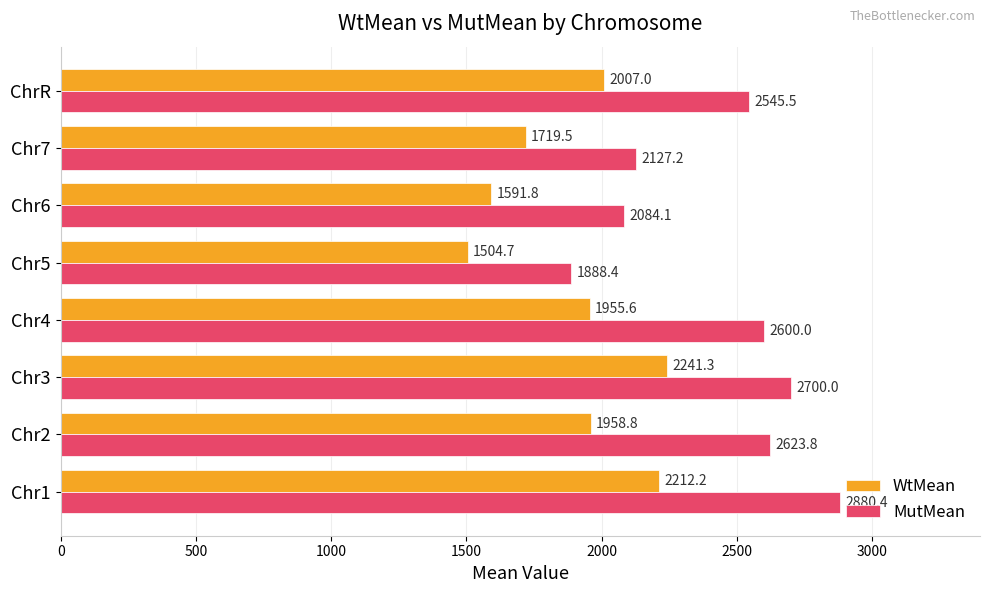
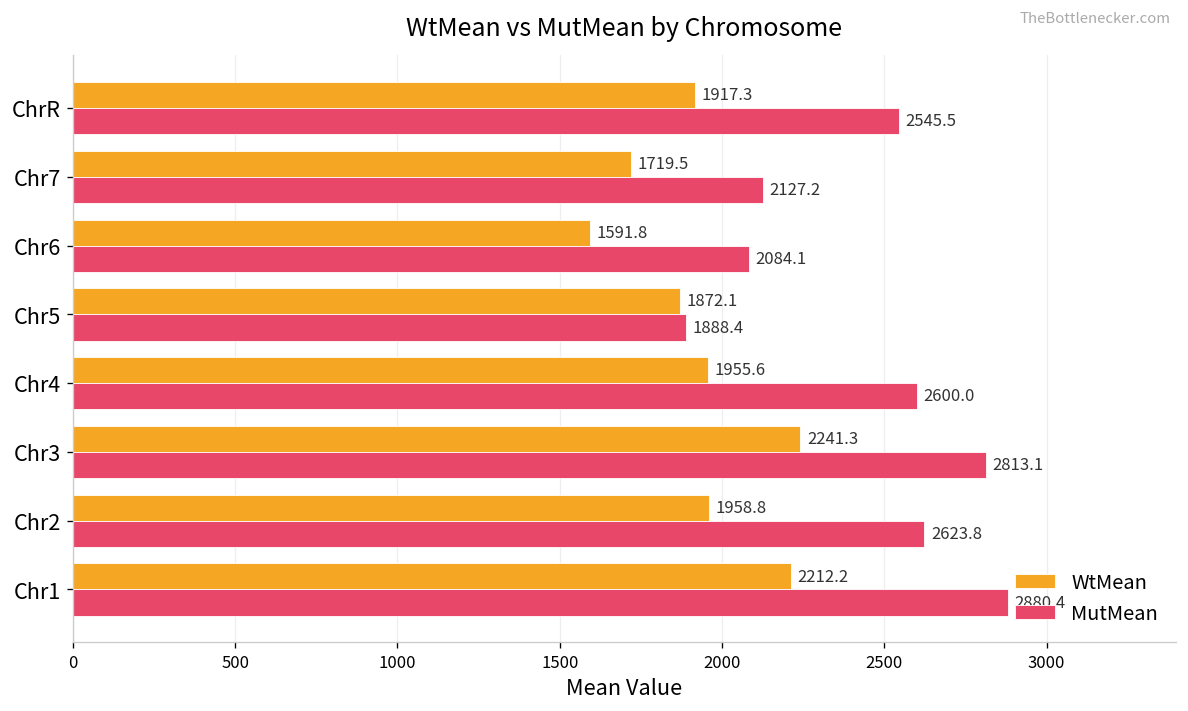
  {
    "WtMean": {
-     "ChrR": 2007.0,
+     "ChrR": 1917.3,
      "Chr7": 1719.5,
      "Chr6": 1591.8,
-     "Chr5": 1504.7,
+     "Chr5": 1872.1,
      "Chr4": 1955.6,
      "Chr3": 2241.3,
      "Chr2": 1958.8,
      "Chr1": 2212.2
    },
    "MutMean": {
      "ChrR": 2545.5,
      "Chr7": 2127.2,
      "Chr6": 2084.1,
      "Chr5": 1888.4,
      "Chr4": 2600.0,
-     "Chr3": 2700.0,
+     "Chr3": 2813.1,
      "Chr2": 2623.8,
      "Chr1": 2880.4
    }
  }
